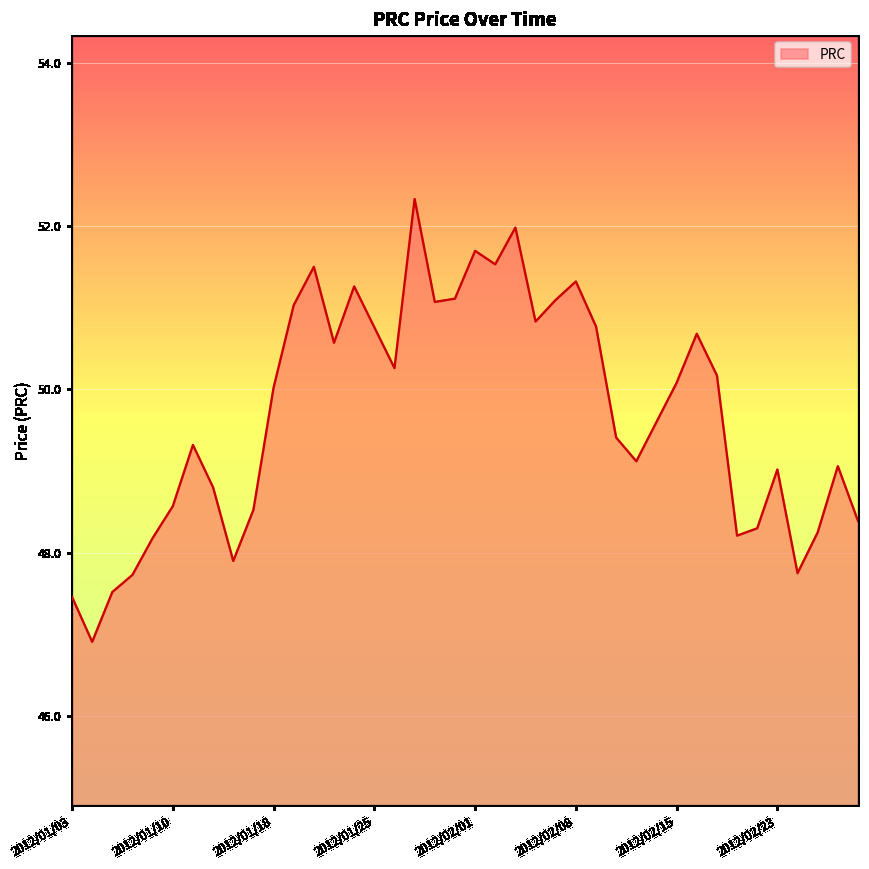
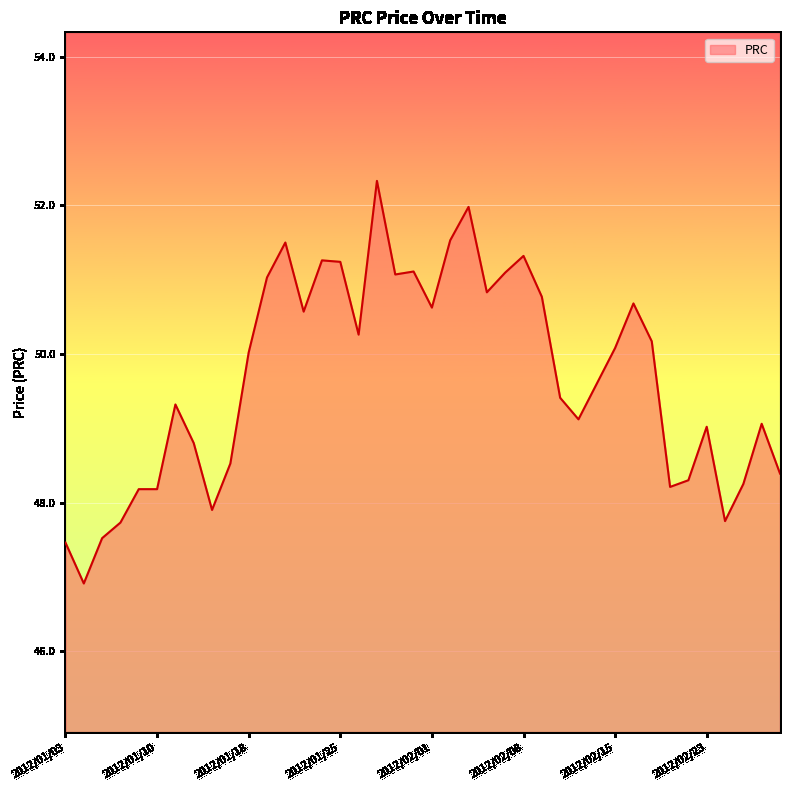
  {
    "2012/01/03": 47.5,
-   "2012/01/10": 48.6,
+   "2012/01/10": 48.2,
    "2012/01/18": 50.0,
-   "2012/01/25": 50.8,
-   "2012/02/01": 51.7,
+   "2012/01/25": 51.2,
+   "2012/02/01": 50.6,
    "2012/02/08": 51.3,
    "2012/02/15": 50.1,
    "2012/02/23": 49.0
  }
